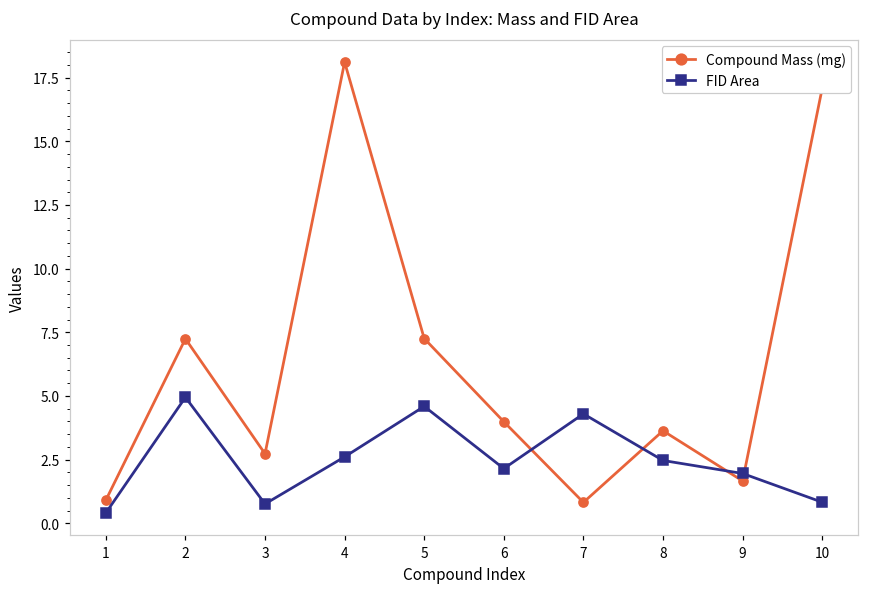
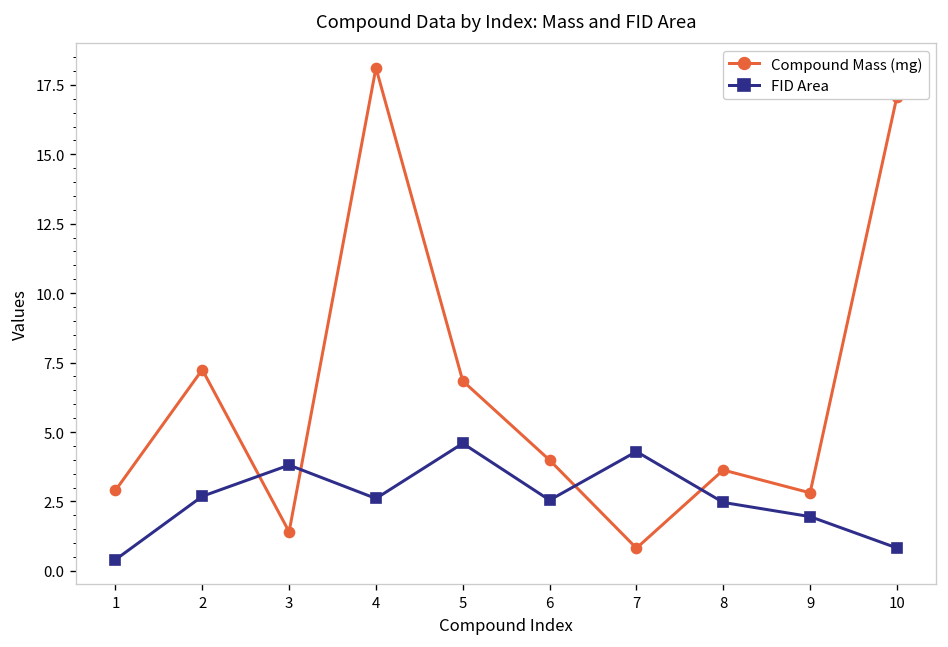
  {
    "Compound Mass (mg)": {
-     "1": 0.9,
+     "1": 2.9,
      "2": 7.2,
-     "3": 2.7,
+     "3": 1.4,
      "4": 18.1,
-     "5": 7.3,
+     "5": 6.8,
      "6": 4.0,
      "7": 0.8,
      "8": 3.6,
-     "9": 1.7
+     "9": 2.8
    },
    "FID Area": {
      "1": 0.4,
-     "2": 4.9,
-     "3": 0.8,
+     "2": 2.7,
+     "3": 3.8,
      "4": 2.6,
      "5": 4.6,
-     "6": 2.1,
+     "6": 2.5,
      "7": 4.3,
      "8": 2.5,
      "9": 2.0,
      "10": 0.8
    }
  }
